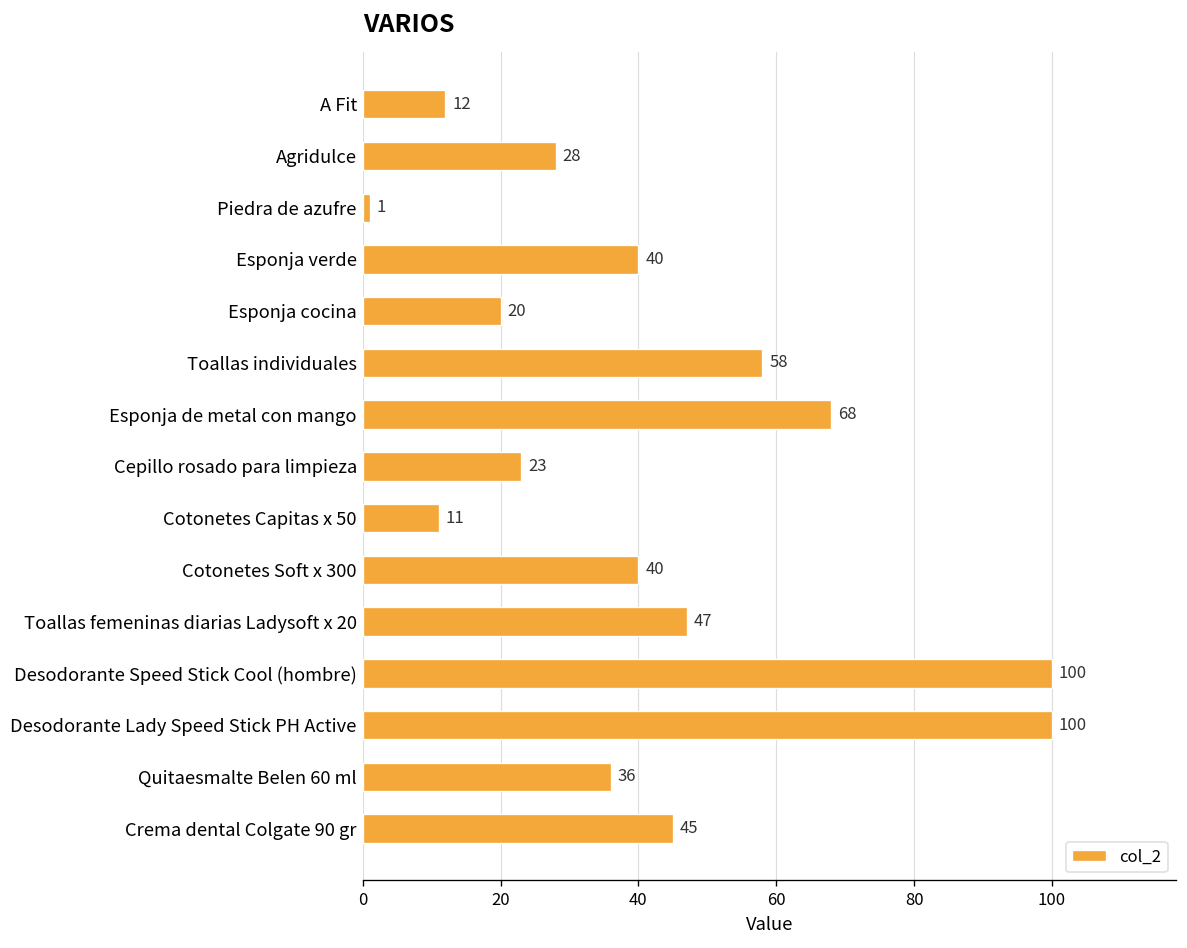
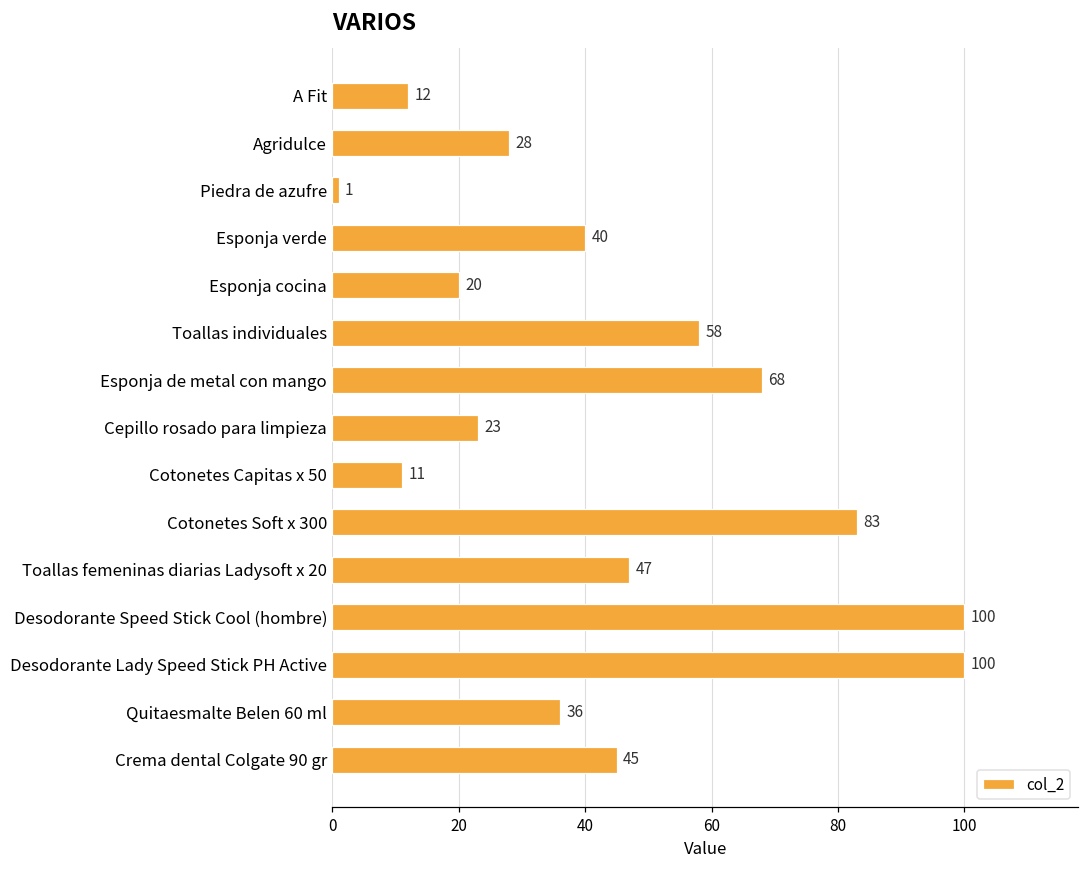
  {
    "A Fit": 12,
    "Agridulce": 28,
    "Piedra de azufre": 1,
    "Esponja verde": 40,
    "Esponja cocina": 20,
    "Toallas individuales": 58,
    "Esponja de metal con mango": 68,
    "Cepillo rosado para limpieza": 23,
    "Cotonetes Capitas x 50": 11,
-   "Cotonetes Soft x 300": 40,
+   "Cotonetes Soft x 300": 83,
    "Toallas femeninas diarias Ladysoft x 20": 47,
    "Desodorante Speed Stick Cool (hombre)": 100,
    "Desodorante Lady Speed Stick PH Active": 100,
    "Quitaesmalte Belen 60 ml": 36,
    "Crema dental Colgate 90 gr": 45
  }
